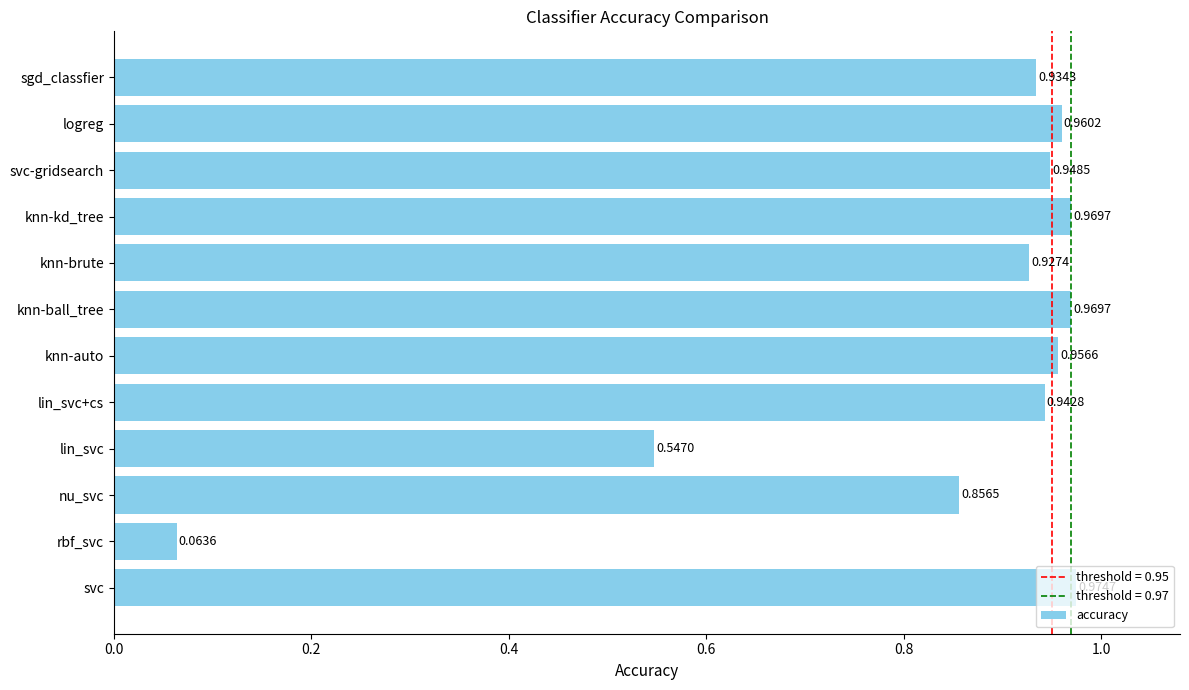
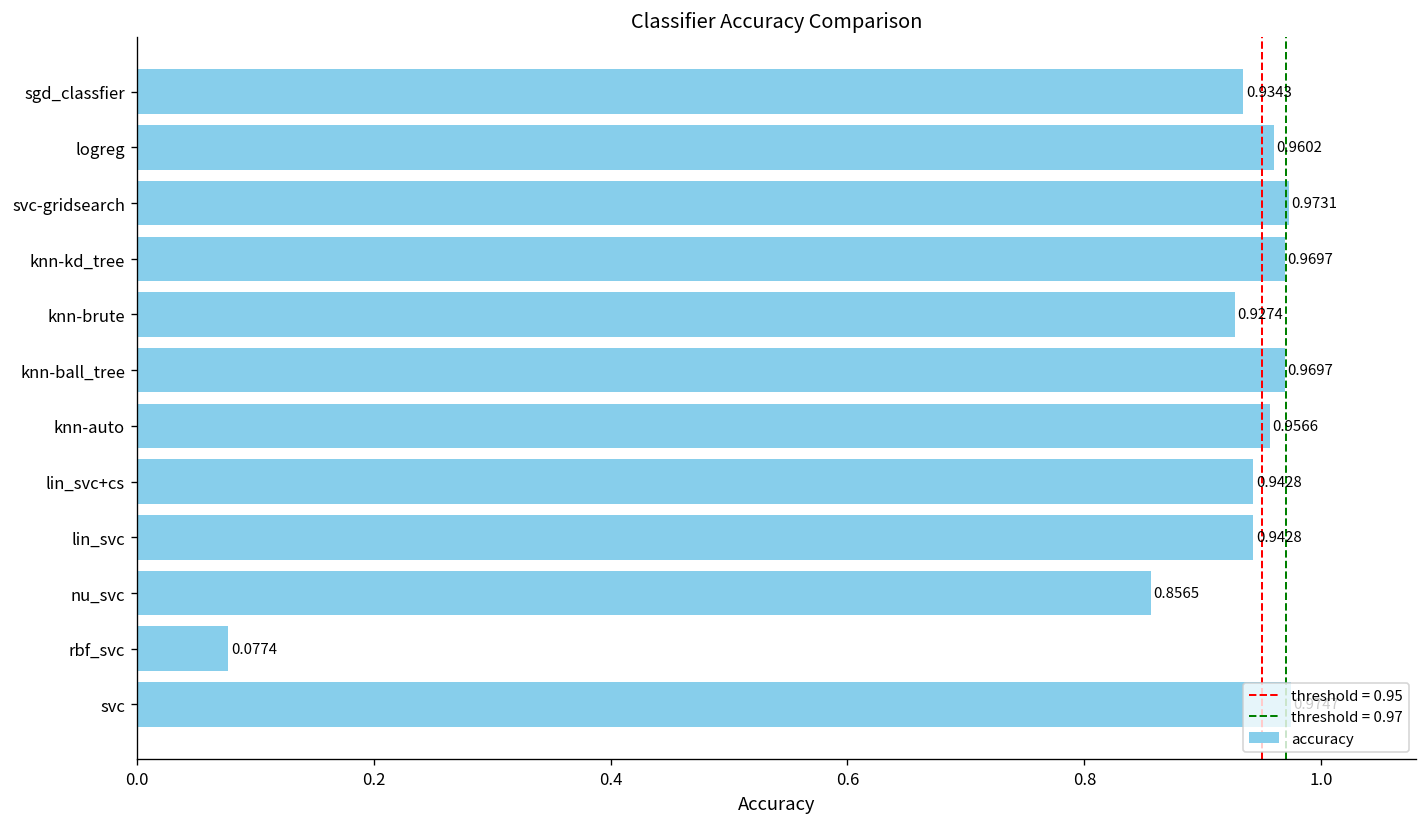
  {
    "sgd_classfier": 0.9343,
    "logreg": 0.9602,
-   "svc-gridsearch": 0.9485,
+   "svc-gridsearch": 0.9731,
    "knn-kd_tree": 0.9697,
    "knn-brute": 0.9274,
    "knn-ball_tree": 0.9697,
    "knn-auto": 0.9566,
    "lin_svc+cs": 0.9428,
-   "lin_svc": 0.5470,
+   "lin_svc": 0.9428,
    "nu_svc": 0.8565,
-   "rbf_svc": 0.0636
+   "rbf_svc": 0.0774
  }
